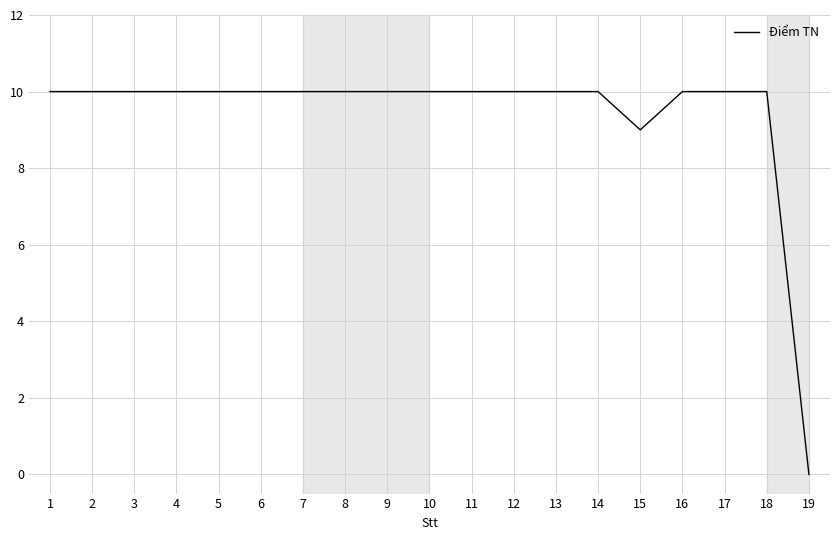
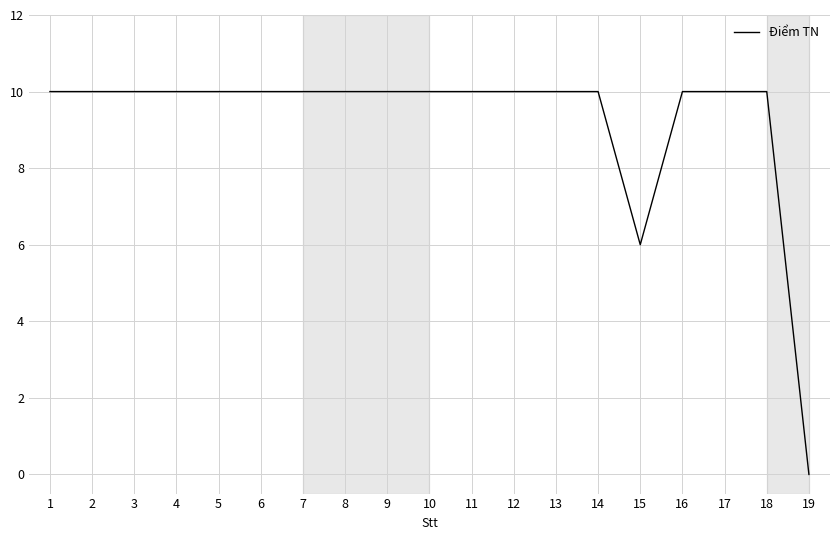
  {
    "1": 10,
    "2": 10,
    "3": 10,
    "4": 10,
    "5": 10,
    "6": 10,
    "7": 10,
    "8": 10,
    "9": 10,
    "10": 10,
    "11": 10,
    "12": 10,
    "13": 10,
    "14": 10,
-   "15": 9,
+   "15": 6,
    "16": 10,
    "17": 10,
    "18": 10,
    "19": 0
  }
